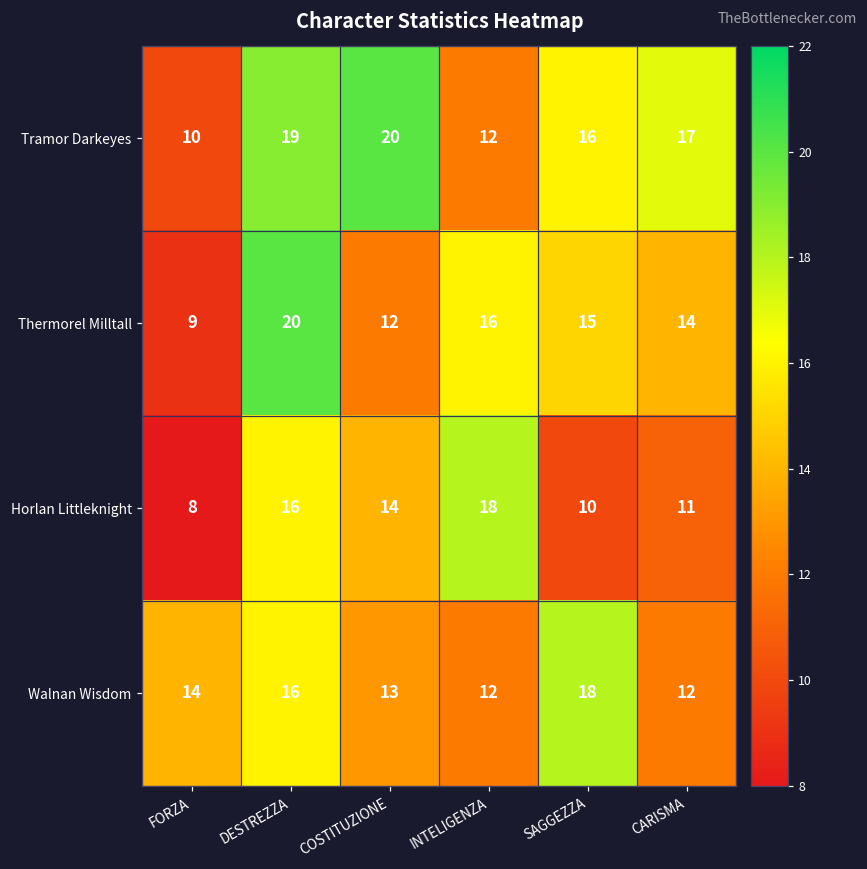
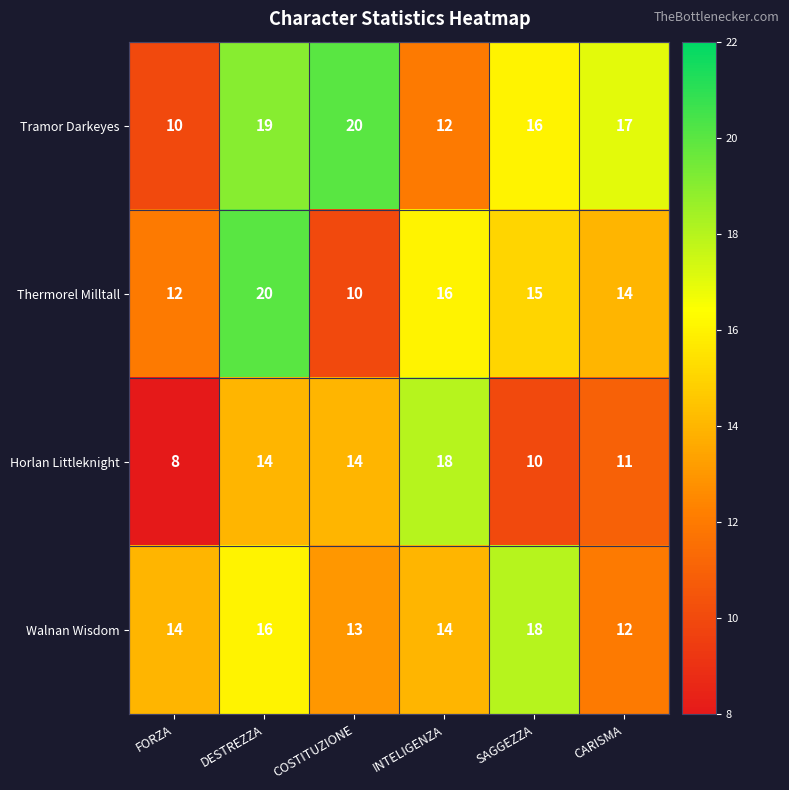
  {
    "Tramor Darkeyes": {
      "FORZA": 10,
      "DESTREZZA": 19,
      "COSTITUZIONE": 20,
      "INTELIGENZA": 12,
      "SAGGEZZA": 16,
      "CARISMA": 17
    },
    "Thermorel Milltall": {
-     "FORZA": 9,
+     "FORZA": 12,
      "DESTREZZA": 20,
-     "COSTITUZIONE": 12,
+     "COSTITUZIONE": 10,
      "INTELIGENZA": 16,
      "SAGGEZZA": 15,
      "CARISMA": 14
    },
    "Horlan Littleknight": {
      "FORZA": 8,
-     "DESTREZZA": 16,
+     "DESTREZZA": 14,
      "COSTITUZIONE": 14,
      "INTELIGENZA": 18,
      "SAGGEZZA": 10,
      "CARISMA": 11
    },
    "Walnan Wisdom": {
      "FORZA": 14,
      "DESTREZZA": 16,
      "COSTITUZIONE": 13,
-     "INTELIGENZA": 12,
+     "INTELIGENZA": 14,
      "SAGGEZZA": 18,
      "CARISMA": 12
    }
  }
